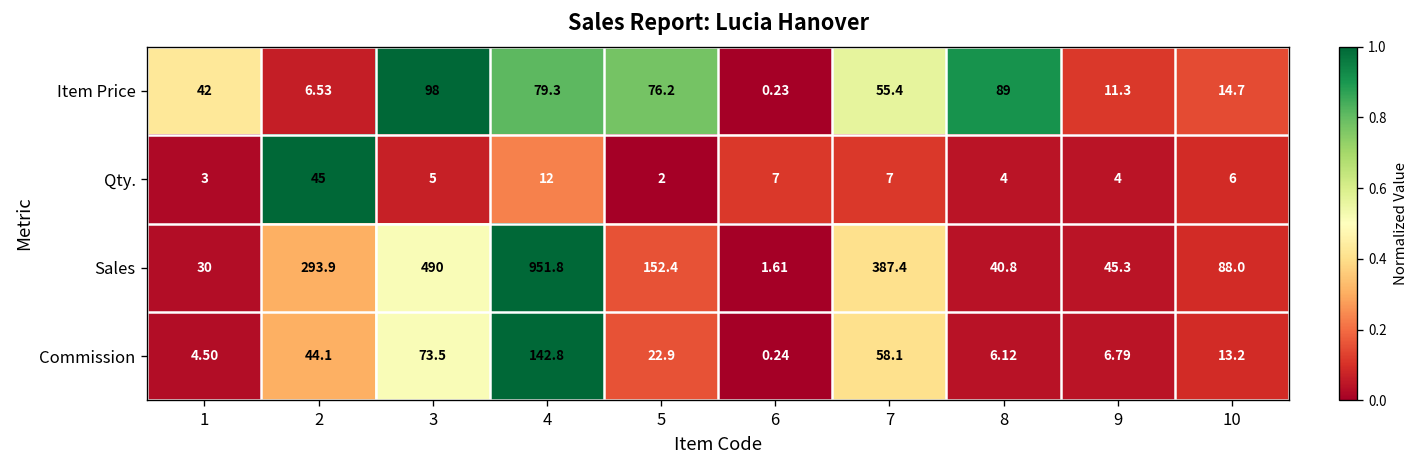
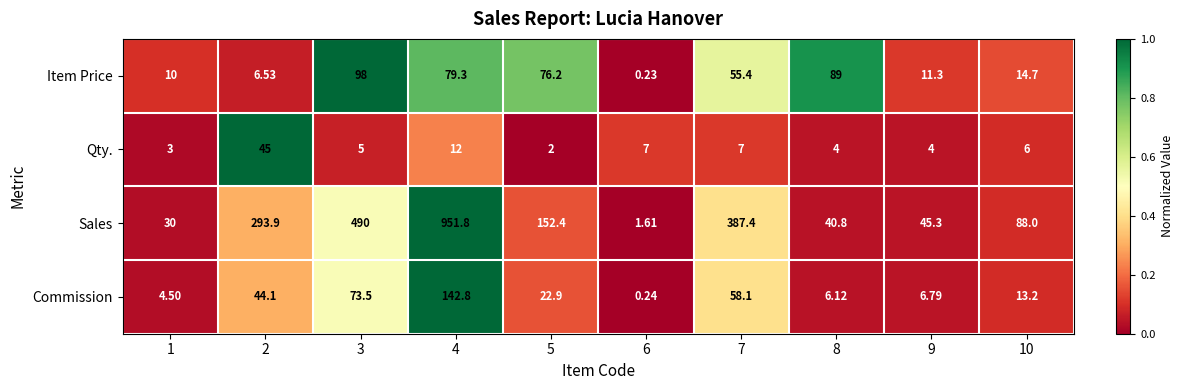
  {
    "Item Price": {
-     "1": 42,
+     "1": 10,
      "2": 6.53,
      "3": 98,
      "4": 79.3,
      "5": 76.2,
      "6": 0.23,
      "7": 55.4,
      "8": 89,
      "9": 11.3,
      "10": 14.7
    },
    "Qty.": {
      "1": 3,
      "2": 45,
      "3": 5,
      "4": 12,
      "5": 2,
      "6": 7,
      "7": 7,
      "8": 4,
      "9": 4,
      "10": 6
    },
    "Sales": {
      "1": 30,
      "2": 293.9,
      "3": 490,
      "4": 951.8,
      "5": 152.4,
      "6": 1.61,
      "7": 387.4,
      "8": 40.8,
      "9": 45.3,
      "10": 88.0
    },
    "Commission": {
      "1": 4.50,
      "2": 44.1,
      "3": 73.5,
      "4": 142.8,
      "5": 22.9,
      "6": 0.24,
      "7": 58.1,
      "8": 6.12,
      "9": 6.79,
      "10": 13.2
    }
  }
